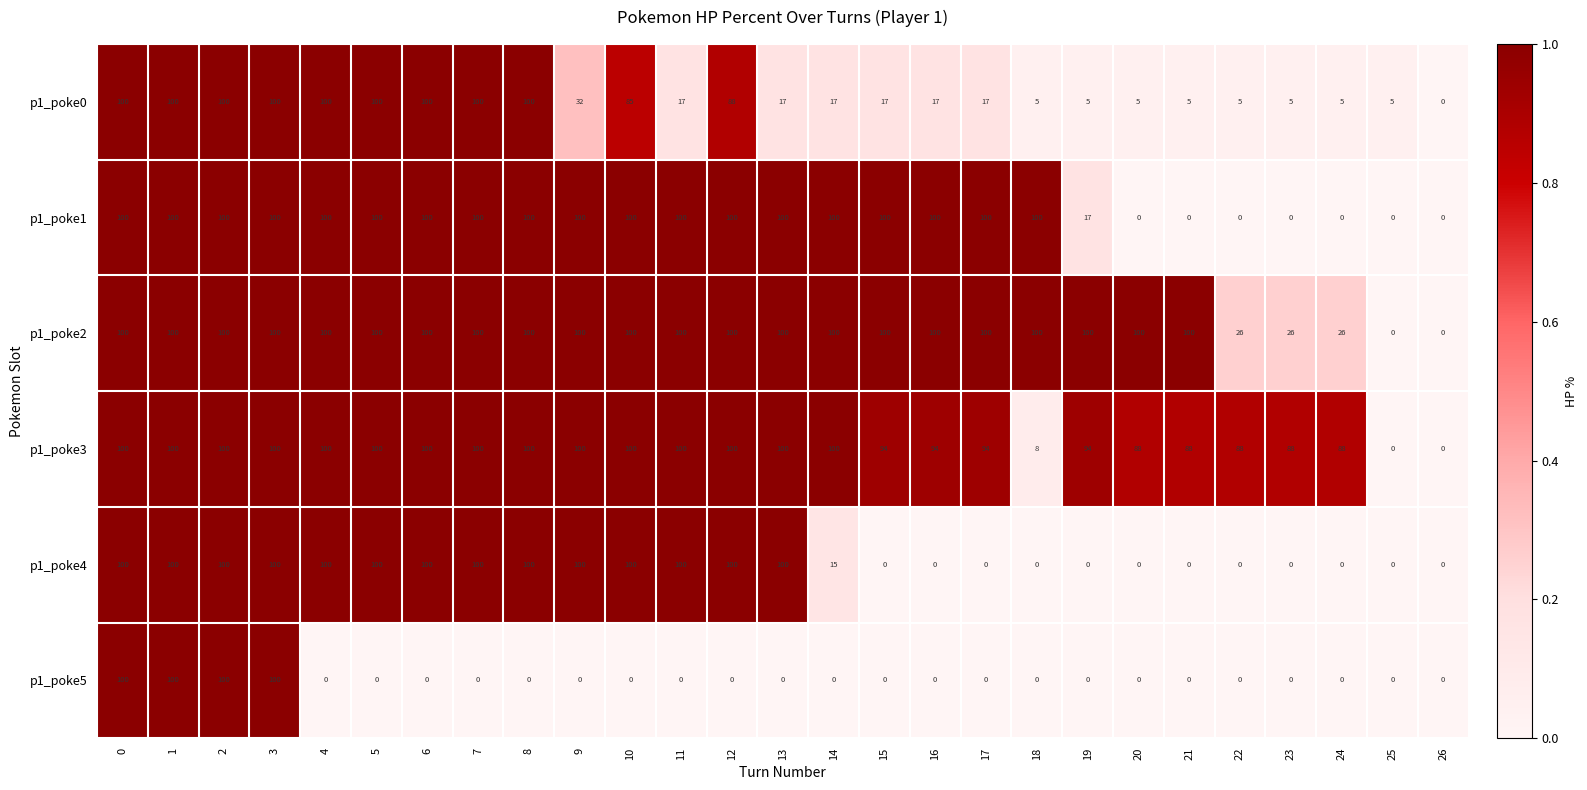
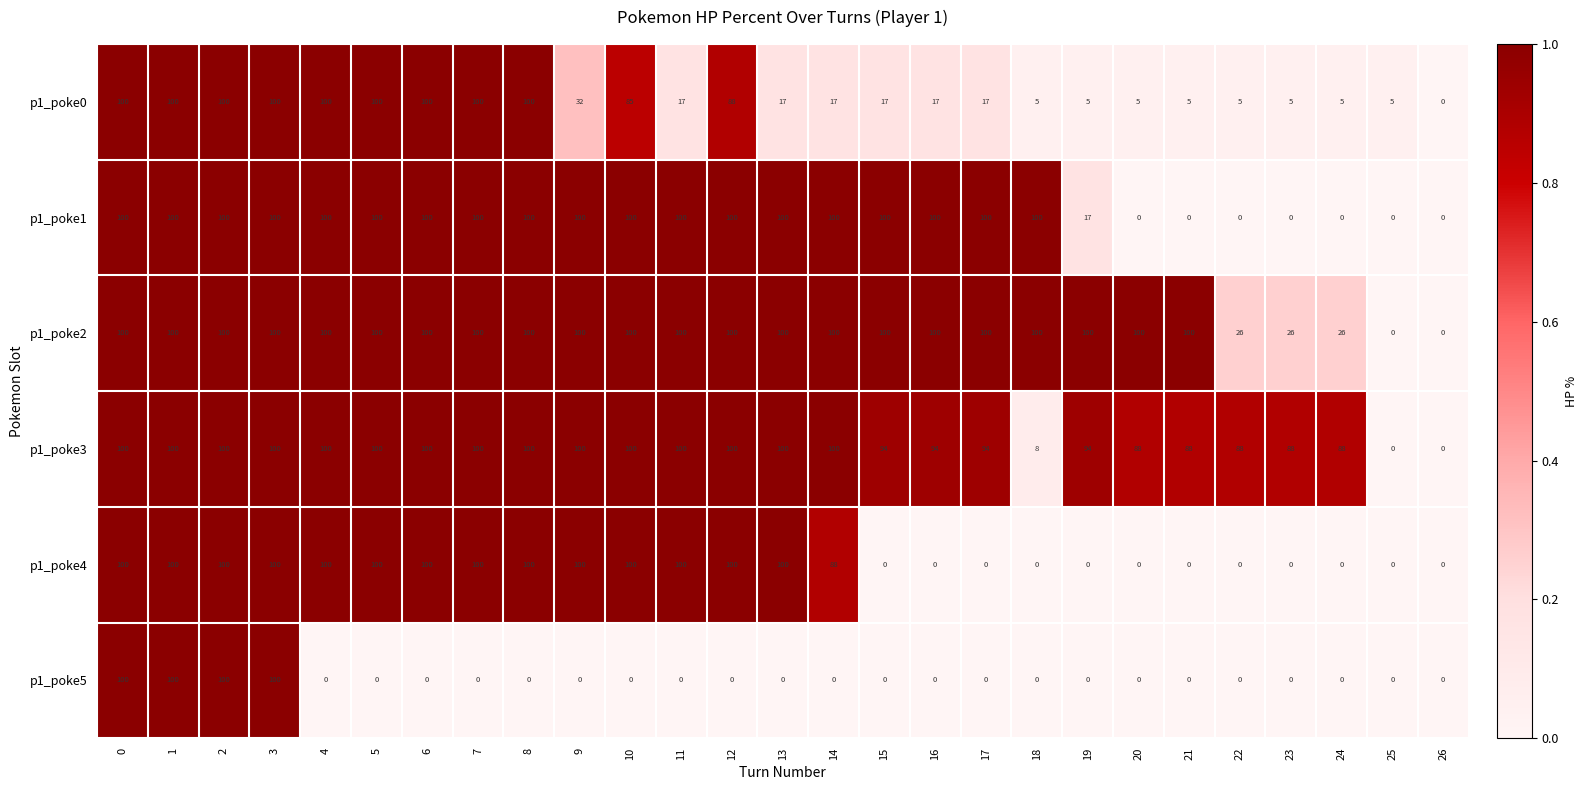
  {
    "p1_poke0": {
      "0": 100,
      "1": 100,
      "2": 100,
      "3": 100,
      "4": 100,
      "5": 100,
      "6": 100,
      "7": 100,
      "8": 100,
      "9": 32,
      "10": 85,
      "11": 17,
      "12": 88,
      "13": 17,
      "14": 17,
      "15": 17,
      "16": 17,
      "17": 17,
      "18": 5,
      "19": 5,
      "20": 5,
      "21": 5,
      "22": 5,
      "23": 5,
      "24": 5,
      "25": 5,
      "26": 0
    },
    "p1_poke1": {
      "0": 100,
      "1": 100,
      "2": 100,
      "3": 100,
      "4": 100,
      "5": 100,
      "6": 100,
      "7": 100,
      "8": 100,
      "9": 100,
      "10": 100,
      "11": 100,
      "12": 100,
      "13": 100,
      "14": 100,
      "15": 100,
      "16": 100,
      "17": 100,
      "18": 100,
      "19": 17,
      "20": 0,
      "21": 0,
      "22": 0,
      "23": 0,
      "24": 0,
      "25": 0,
      "26": 0
    },
    "p1_poke2": {
      "0": 100,
      "1": 100,
      "2": 100,
      "3": 100,
      "4": 100,
      "5": 100,
      "6": 100,
      "7": 100,
      "8": 100,
      "9": 100,
      "10": 100,
      "11": 100,
      "12": 100,
      "13": 100,
      "14": 100,
      "15": 100,
      "16": 100,
      "17": 100,
      "18": 100,
      "19": 100,
      "20": 100,
      "21": 100,
      "22": 26,
      "23": 26,
      "24": 26,
      "25": 0,
      "26": 0
    },
    "p1_poke3": {
      "0": 100,
      "1": 100,
      "2": 100,
      "3": 100,
      "4": 100,
      "5": 100,
      "6": 100,
      "7": 100,
      "8": 100,
      "9": 100,
      "10": 100,
      "11": 100,
      "12": 100,
      "13": 100,
      "14": 100,
      "15": 94,
      "16": 94,
      "17": 94,
      "18": 8,
      "19": 94,
      "20": 88,
      "21": 88,
      "22": 88,
      "23": 88,
      "24": 88,
      "25": 0,
      "26": 0
    },
    "p1_poke4": {
      "0": 100,
      "1": 100,
      "2": 100,
      "3": 100,
      "4": 100,
      "5": 100,
      "6": 100,
      "7": 100,
      "8": 100,
      "9": 100,
      "10": 100,
      "11": 100,
      "12": 100,
      "13": 100,
-     "14": 15,
+     "14": 88,
      "15": 0,
      "16": 0,
      "17": 0,
      "18": 0,
      "19": 0,
      "20": 0,
      "21": 0,
      "22": 0,
      "23": 0,
      "24": 0,
      "25": 0,
      "26": 0
    },
    "p1_poke5": {
      "0": 100,
      "1": 100,
      "2": 100,
      "3": 100,
      "4": 0,
      "5": 0,
      "6": 0,
      "7": 0,
      "8": 0,
      "9": 0,
      "10": 0,
      "11": 0,
      "12": 0,
      "13": 0,
      "14": 0,
      "15": 0,
      "16": 0,
      "17": 0,
      "18": 0,
      "19": 0,
      "20": 0,
      "21": 0,
      "22": 0,
      "23": 0,
      "24": 0,
      "25": 0,
      "26": 0
    }
  }
